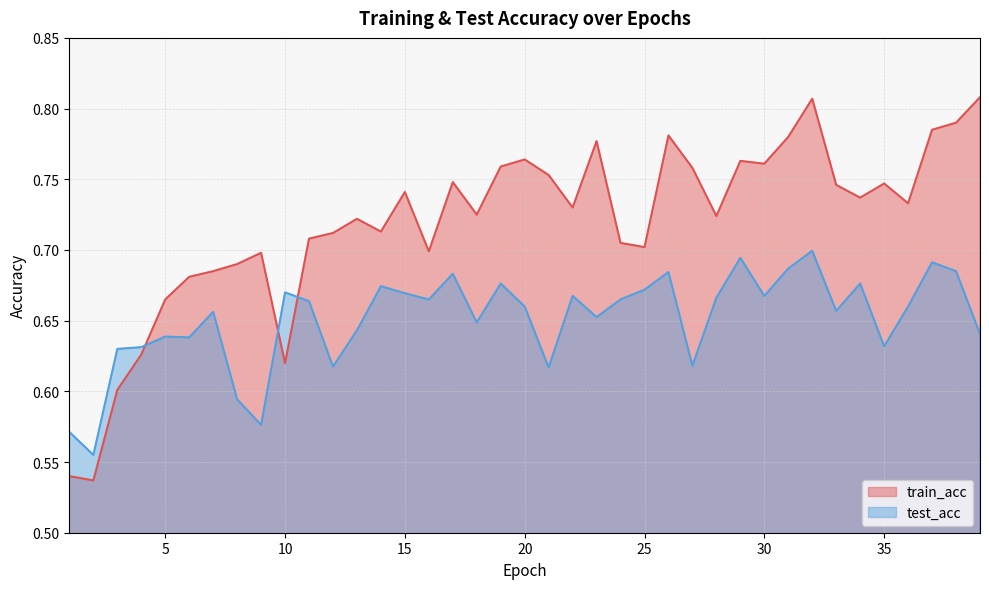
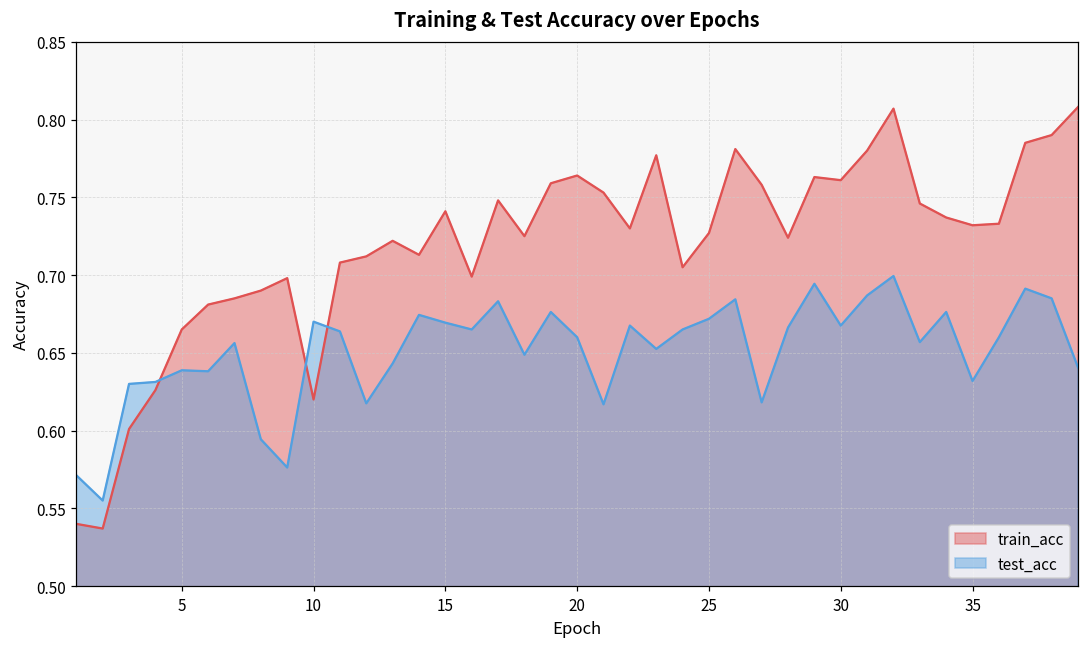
  {
    "train_acc": {
      "5": 0.665,
      "10": 0.620,
      "15": 0.741,
      "20": 0.764,
-     "25": 0.702,
+     "25": 0.727,
      "30": 0.761,
-     "35": 0.747
+     "35": 0.732
    },
    "test_acc": {
      "5": 0.639,
      "10": 0.670,
      "15": 0.669,
      "20": 0.660,
      "25": 0.672,
      "30": 0.668,
      "35": 0.632
    }
  }
